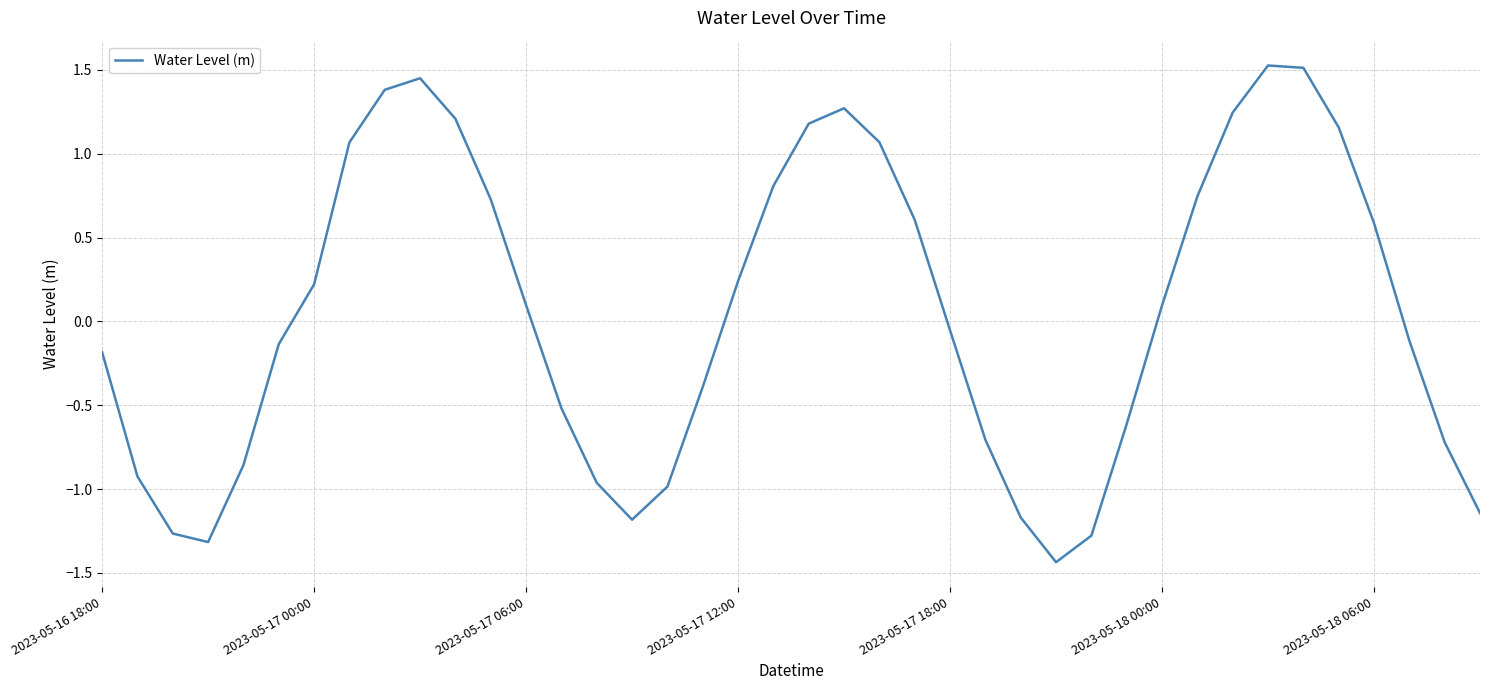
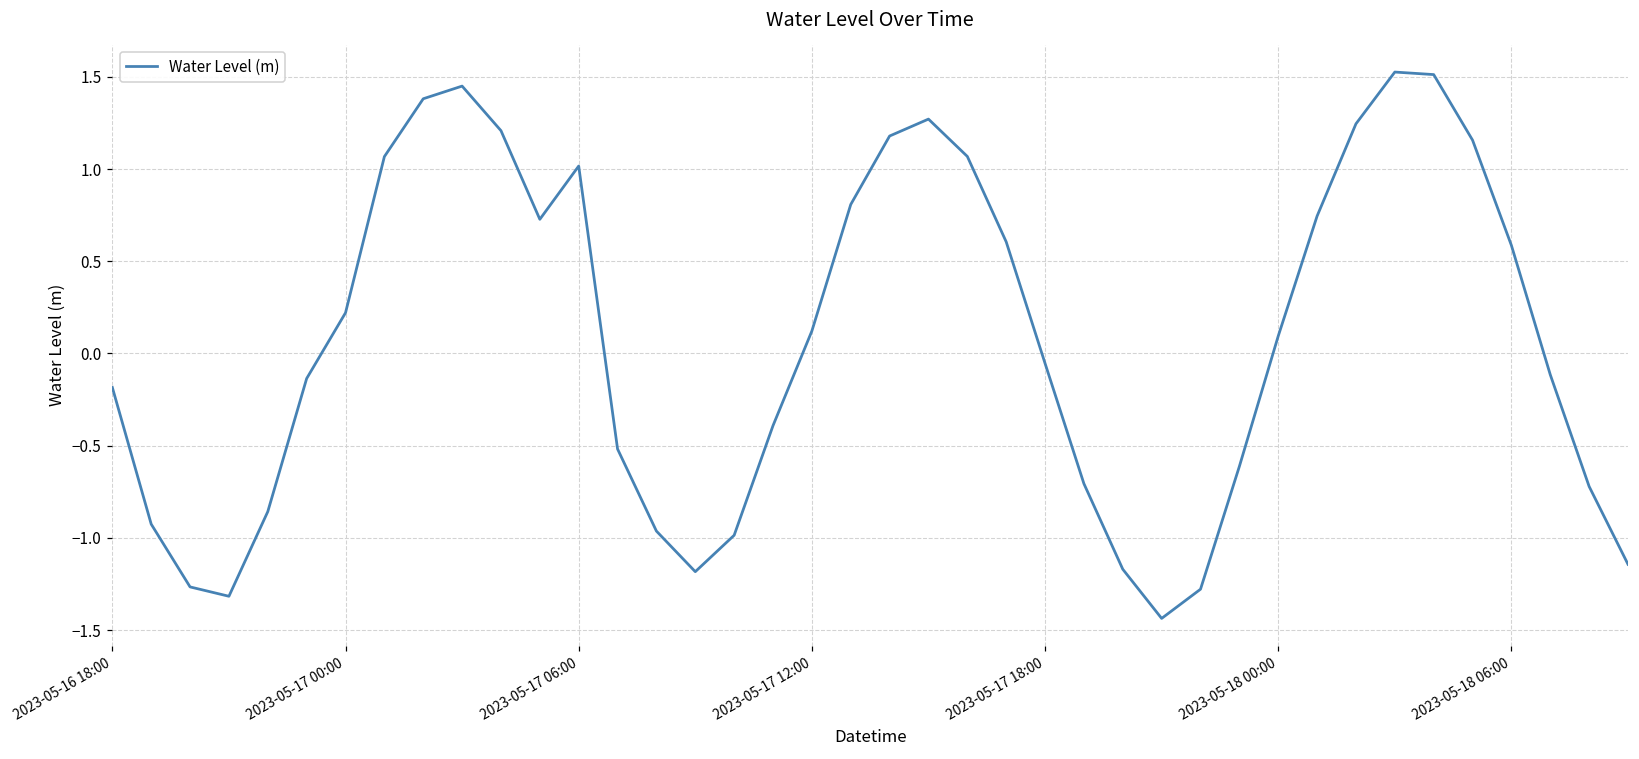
  {
    "2023-05-16 18:00": -0.18,
    "2023-05-17 00:00": 0.22,
-   "2023-05-17 06:00": 0.10,
-   "2023-05-17 12:00": 0.24,
+   "2023-05-17 06:00": 1.02,
+   "2023-05-17 12:00": 0.12,
    "2023-05-17 18:00": -0.05,
    "2023-05-18 00:00": 0.09,
    "2023-05-18 06:00": 0.59
  }
